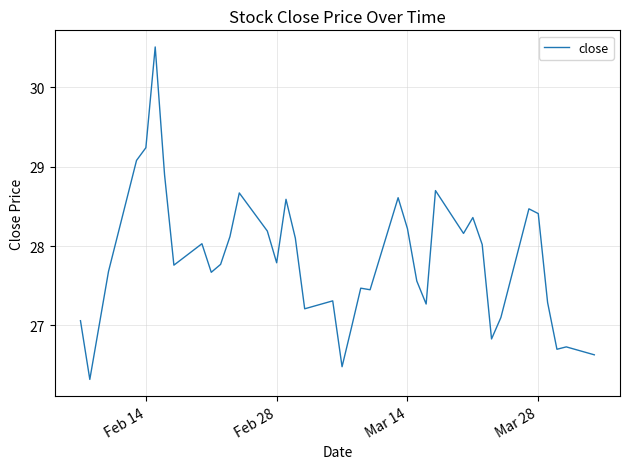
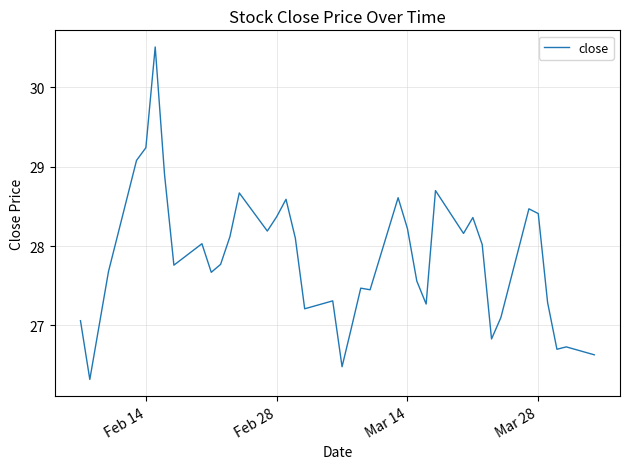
  {
    "Feb 14": 29.2,
-   "Feb 28": 27.8,
+   "Feb 28": 28.4,
    "Mar 14": 28.2,
    "Mar 28": 28.4
  }
